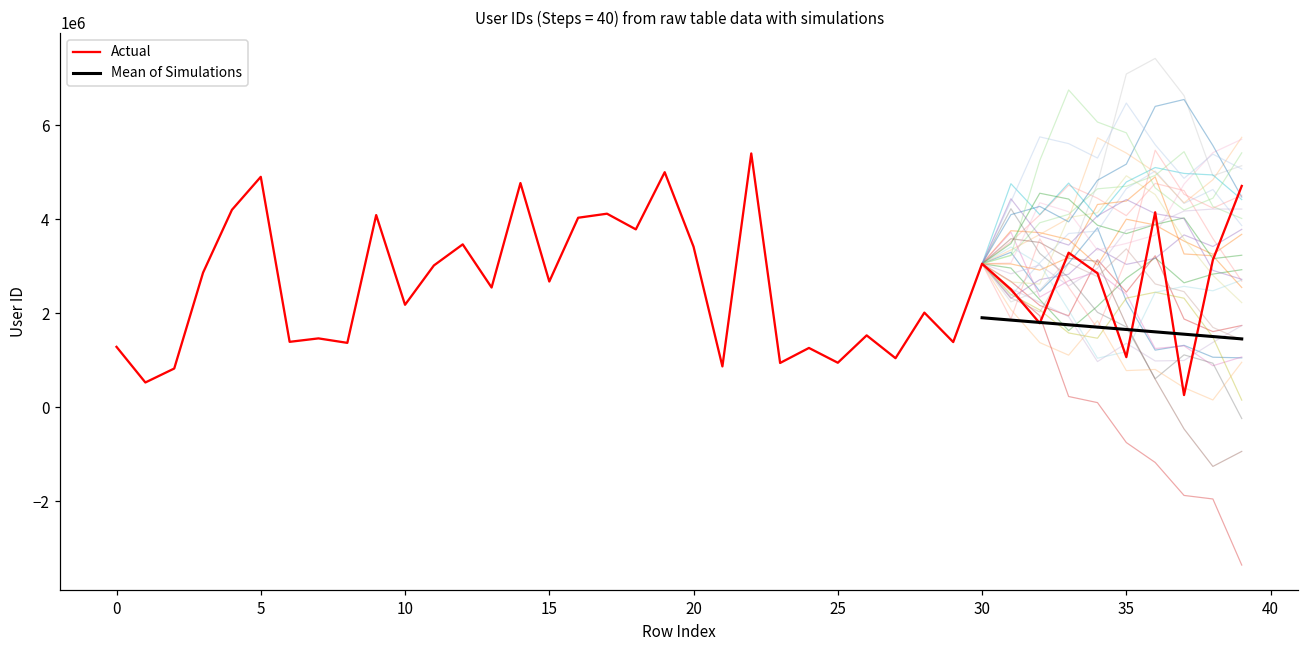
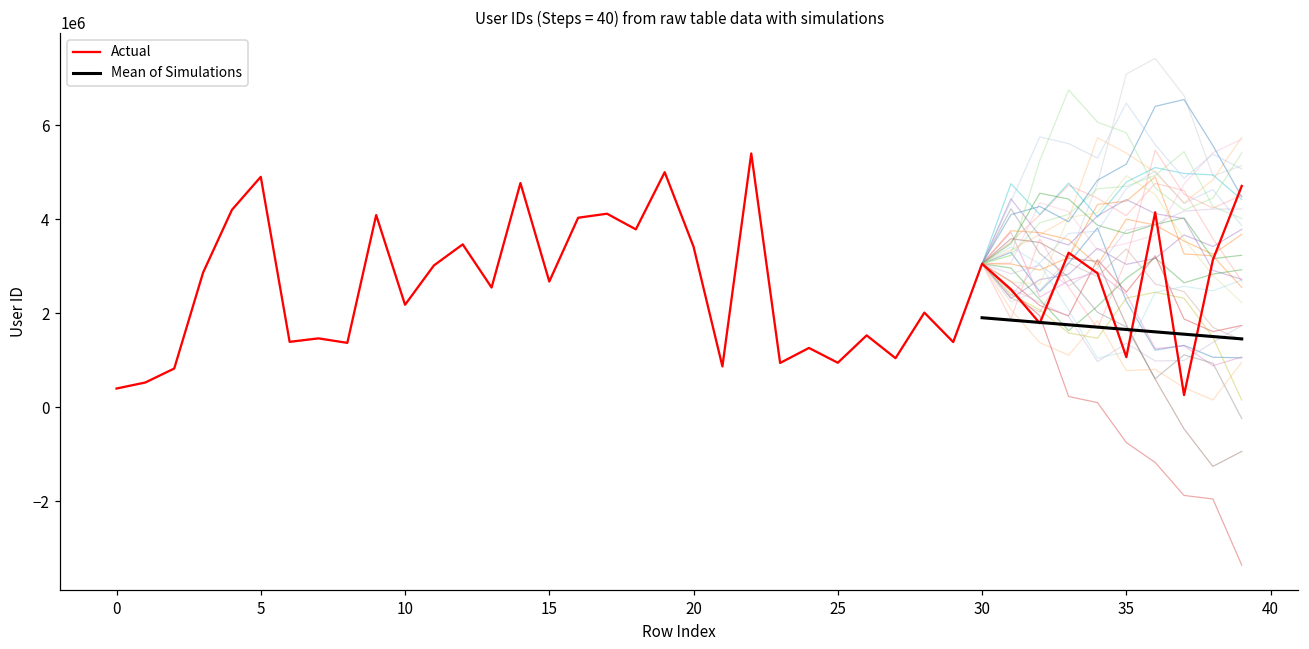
  {
    "Actual": {
-     "0": 1300000,
+     "0": 400000,
      "5": 4900000,
      "10": 2200000,
      "15": 2700000,
      "20": 3400000,
      "25": 900000,
      "35": 1100000
    },
    "Mean of Simulations": {
      "30": 1900000
    }
  }
